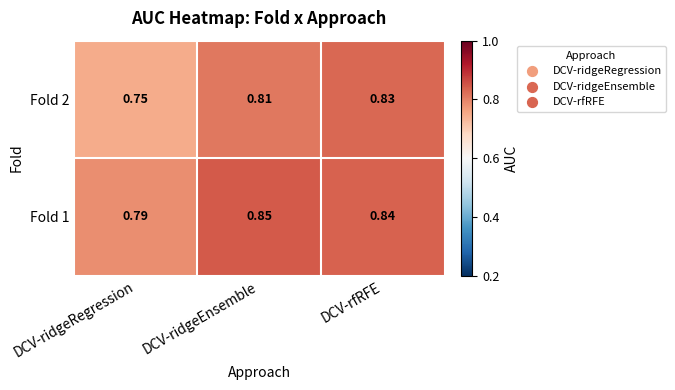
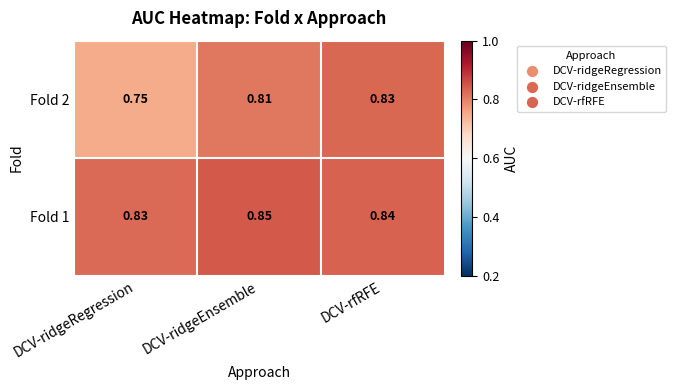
  {
    "Fold 2": {
      "DCV-ridgeRegression": 0.75,
      "DCV-ridgeEnsemble": 0.81,
      "DCV-rfRFE": 0.83
    },
    "Fold 1": {
-     "DCV-ridgeRegression": 0.79,
+     "DCV-ridgeRegression": 0.83,
      "DCV-ridgeEnsemble": 0.85,
      "DCV-rfRFE": 0.84
    }
  }
